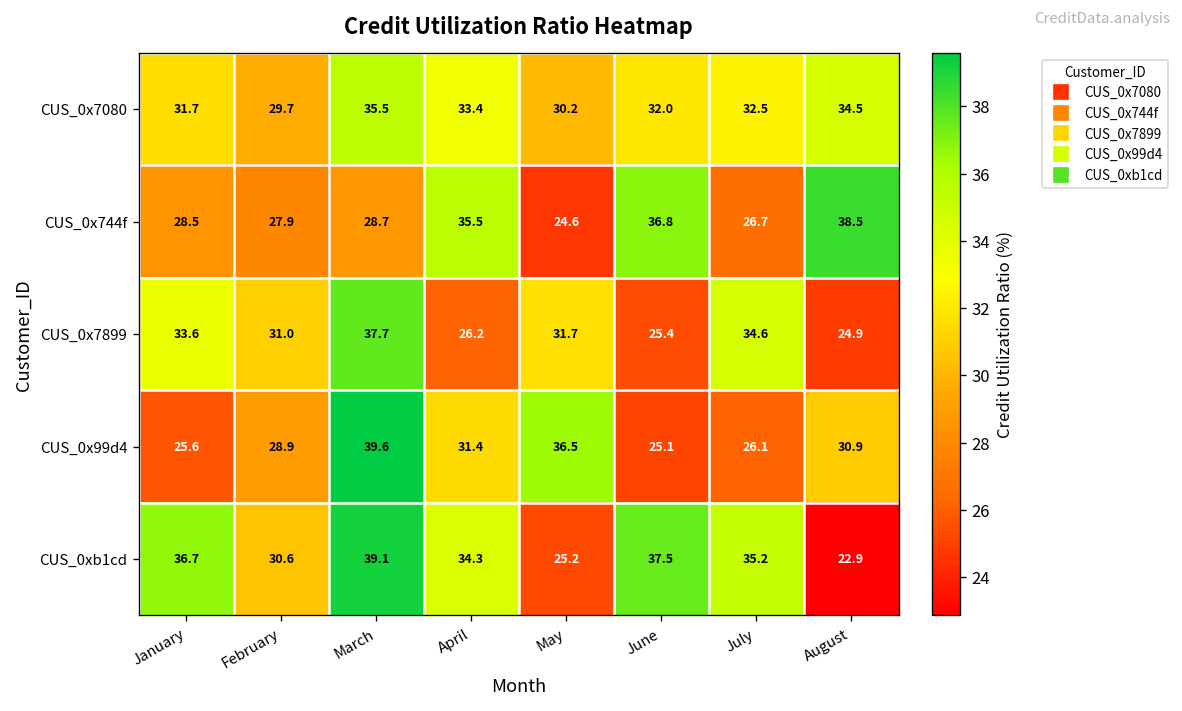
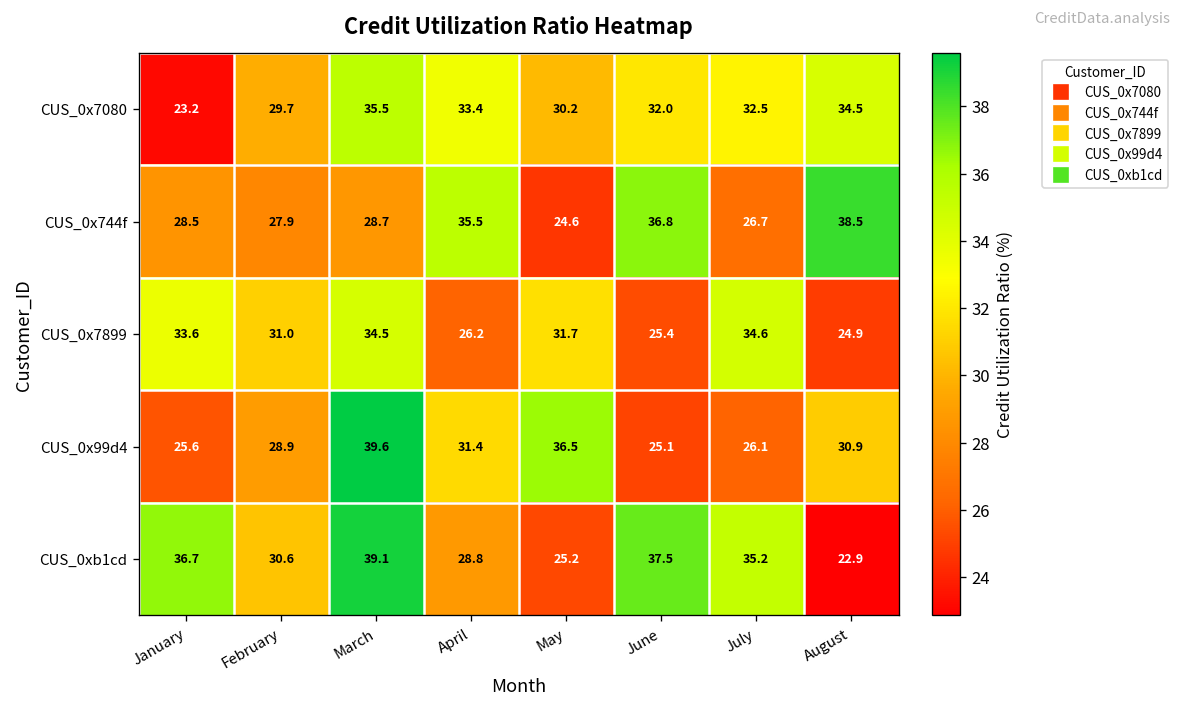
  {
    "CUS_0x7080": {
-     "January": 31.7,
+     "January": 23.2,
      "February": 29.7,
      "March": 35.5,
      "April": 33.4,
      "May": 30.2,
      "June": 32.0,
      "July": 32.5,
      "August": 34.5
    },
    "CUS_0x744f": {
      "January": 28.5,
      "February": 27.9,
      "March": 28.7,
      "April": 35.5,
      "May": 24.6,
      "June": 36.8,
      "July": 26.7,
      "August": 38.5
    },
    "CUS_0x7899": {
      "January": 33.6,
      "February": 31.0,
-     "March": 37.7,
+     "March": 34.5,
      "April": 26.2,
      "May": 31.7,
      "June": 25.4,
      "July": 34.6,
      "August": 24.9
    },
    "CUS_0x99d4": {
      "January": 25.6,
      "February": 28.9,
      "March": 39.6,
      "April": 31.4,
      "May": 36.5,
      "June": 25.1,
      "July": 26.1,
      "August": 30.9
    },
    "CUS_0xb1cd": {
      "January": 36.7,
      "February": 30.6,
      "March": 39.1,
-     "April": 34.3,
+     "April": 28.8,
      "May": 25.2,
      "June": 37.5,
      "July": 35.2,
      "August": 22.9
    }
  }
